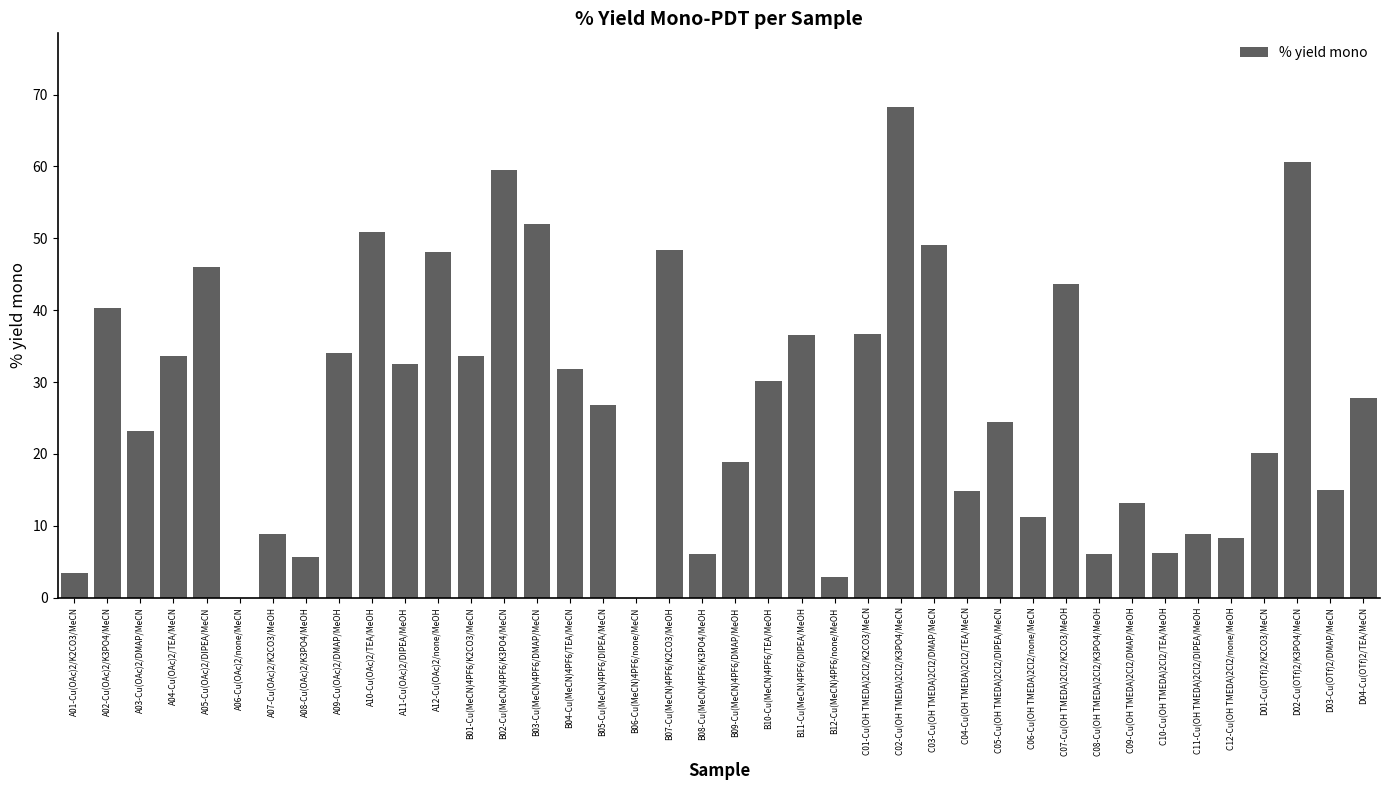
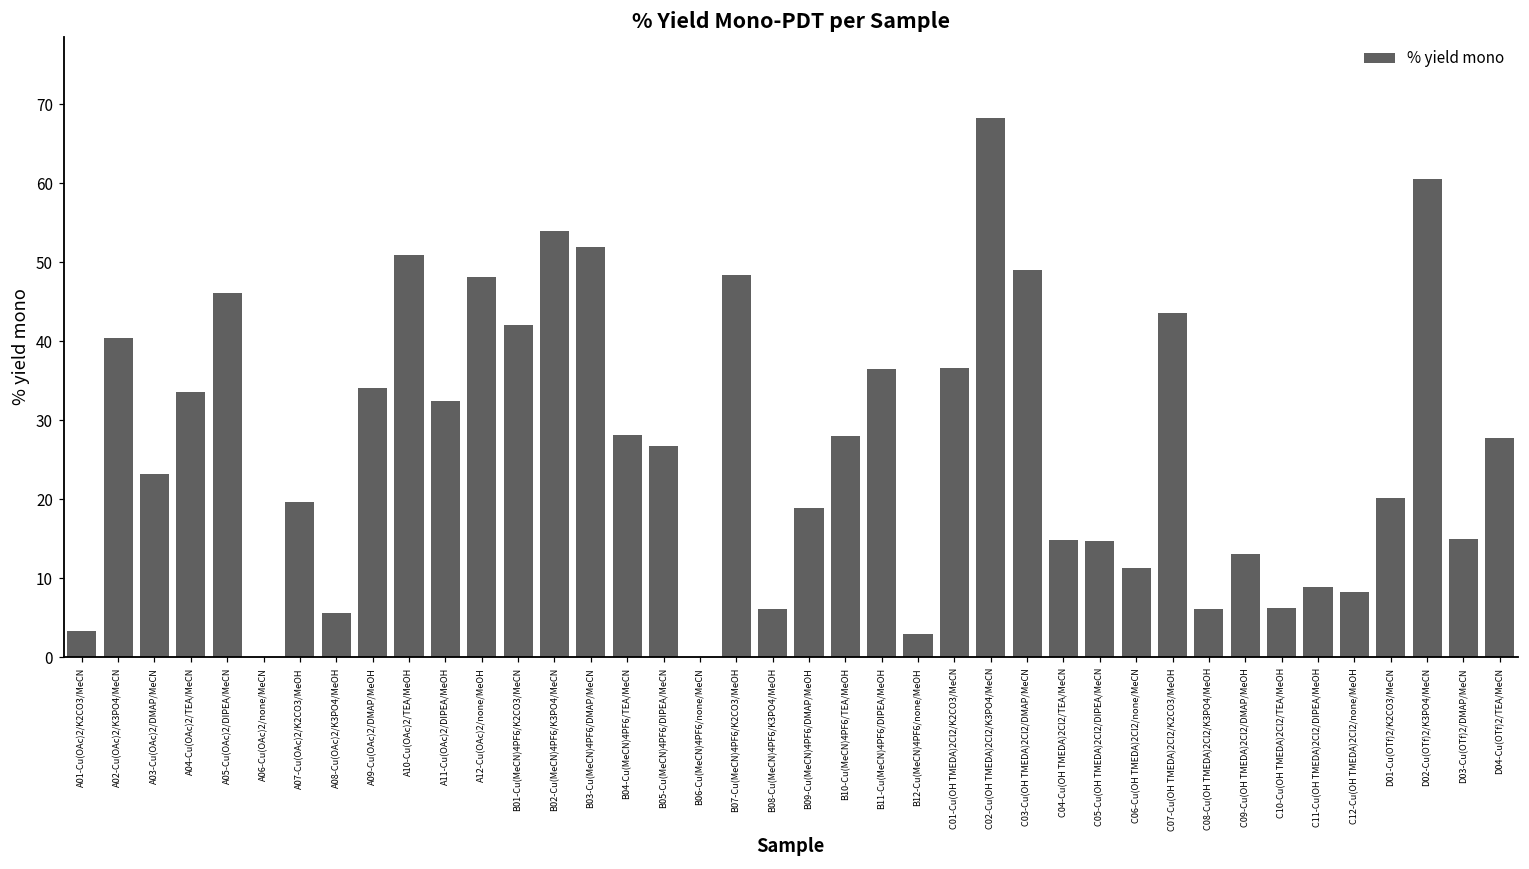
  {
    "A01-Cu(OAc)2/K2CO3/MeCN": 3,
    "A02-Cu(OAc)2/K3PO4/MeCN": 40,
    "A03-Cu(OAc)2/DMAP/MeCN": 23,
    "A04-Cu(OAc)2/TEA/MeCN": 34,
    "A05-Cu(OAc)2/DIPEA/MeCN": 46,
    "A06-Cu(OAc)2/none/MeCN": 0,
-   "A07-Cu(OAc)2/K2CO3/MeOH": 9,
+   "A07-Cu(OAc)2/K2CO3/MeOH": 20,
    "A08-Cu(OAc)2/K3PO4/MeOH": 6,
    "A09-Cu(OAc)2/DMAP/MeOH": 34,
    "A10-Cu(OAc)2/TEA/MeOH": 51,
    "A11-Cu(OAc)2/DIPEA/MeOH": 32,
    "A12-Cu(OAc)2/none/MeOH": 48,
-   "B01-Cu(MeCN)4PF6/K2CO3/MeCN": 34,
-   "B02-Cu(MeCN)4PF6/K3PO4/MeCN": 60,
+   "B01-Cu(MeCN)4PF6/K2CO3/MeCN": 42,
+   "B02-Cu(MeCN)4PF6/K3PO4/MeCN": 54,
    "B03-Cu(MeCN)4PF6/DMAP/MeCN": 52,
-   "B04-Cu(MeCN)4PF6/TEA/MeCN": 32,
+   "B04-Cu(MeCN)4PF6/TEA/MeCN": 28,
    "B05-Cu(MeCN)4PF6/DIPEA/MeCN": 27,
    "B06-Cu(MeCN)4PF6/none/MeCN": 0,
    "B07-Cu(MeCN)4PF6/K2CO3/MeOH": 48,
    "B08-Cu(MeCN)4PF6/K3PO4/MeOH": 6,
    "B09-Cu(MeCN)4PF6/DMAP/MeOH": 19,
-   "B10-Cu(MeCN)4PF6/TEA/MeOH": 30,
+   "B10-Cu(MeCN)4PF6/TEA/MeOH": 28,
    "B11-Cu(MeCN)4PF6/DIPEA/MeOH": 37,
    "B12-Cu(MeCN)4PF6/none/MeOH": 3,
    "C01-Cu(OH TMEDA)2Cl2/K2CO3/MeCN": 37,
    "C02-Cu(OH TMEDA)2Cl2/K3PO4/MeCN": 68,
    "C03-Cu(OH TMEDA)2Cl2/DMAP/MeCN": 49,
    "C04-Cu(OH TMEDA)2Cl2/TEA/MeCN": 15,
-   "C05-Cu(OH TMEDA)2Cl2/DIPEA/MeCN": 24,
+   "C05-Cu(OH TMEDA)2Cl2/DIPEA/MeCN": 15,
    "C06-Cu(OH TMEDA)2Cl2/none/MeCN": 11,
    "C07-Cu(OH TMEDA)2Cl2/K2CO3/MeOH": 44,
    "C08-Cu(OH TMEDA)2Cl2/K3PO4/MeOH": 6,
    "C09-Cu(OH TMEDA)2Cl2/DMAP/MeOH": 13,
    "C10-Cu(OH TMEDA)2Cl2/TEA/MeOH": 6,
    "C11-Cu(OH TMEDA)2Cl2/DIPEA/MeOH": 9,
    "C12-Cu(OH TMEDA)2Cl2/none/MeOH": 8,
    "D01-Cu(OTf)2/K2CO3/MeCN": 20,
    "D02-Cu(OTf)2/K3PO4/MeCN": 61,
    "D03-Cu(OTf)2/DMAP/MeCN": 15,
    "D04-Cu(OTf)2/TEA/MeCN": 28
  }
